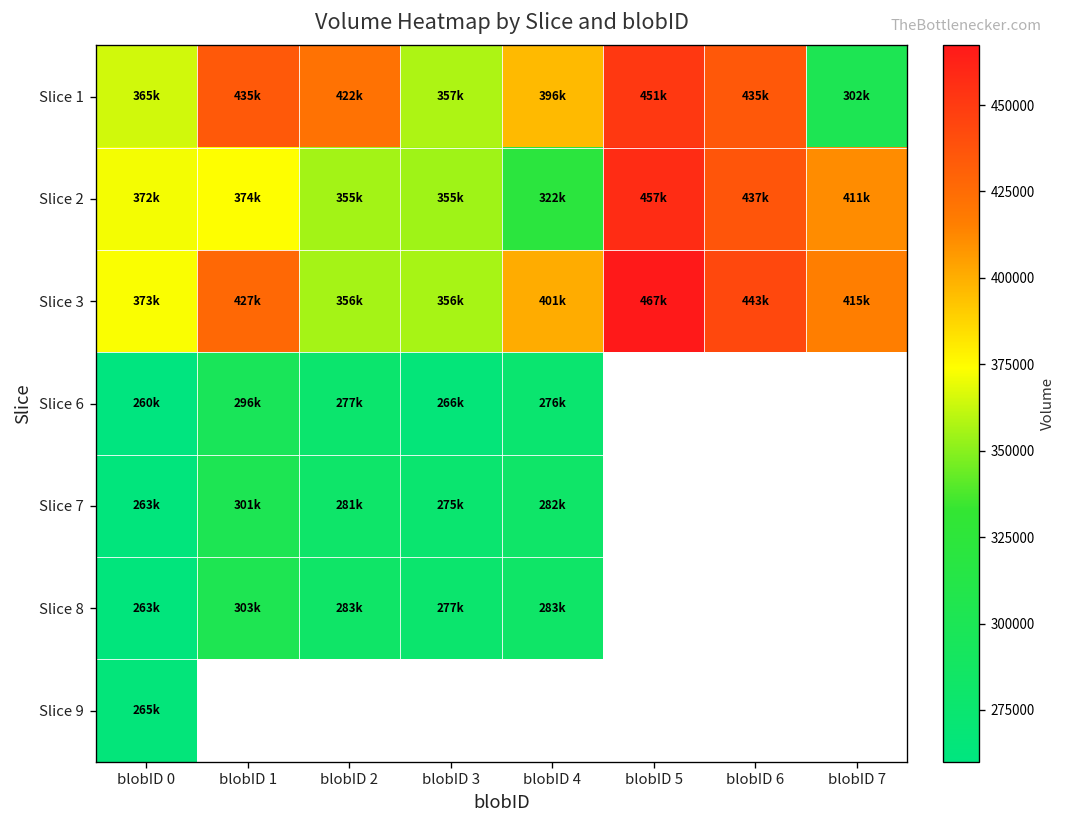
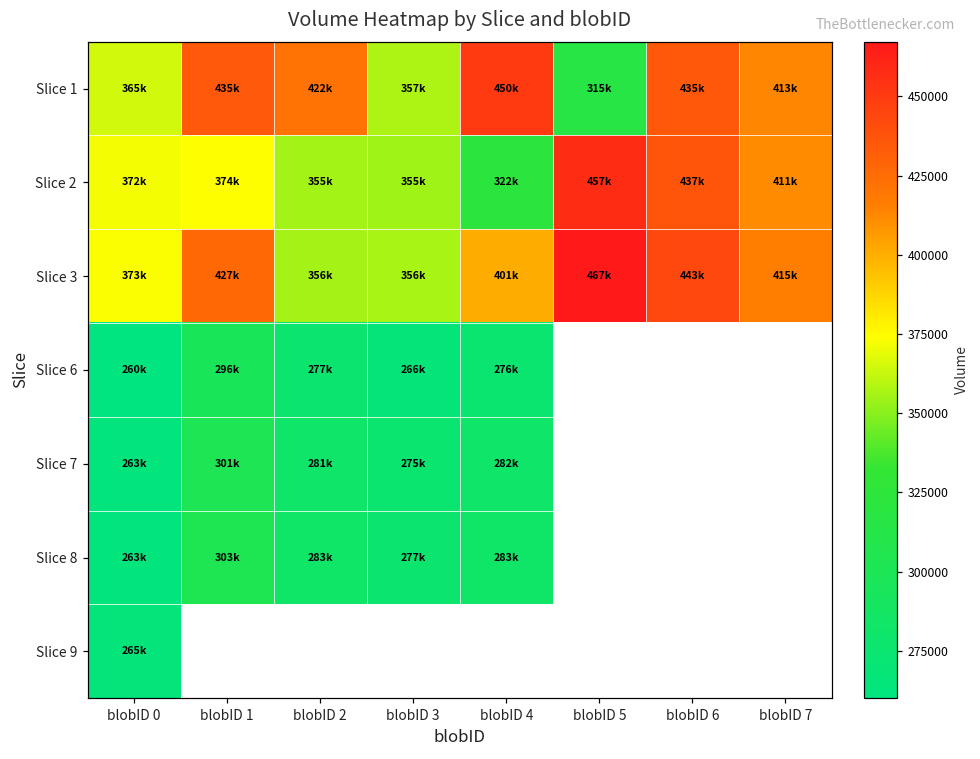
  {
    "Slice 1": {
      "blobID 0": "365k",
      "blobID 1": "435k",
      "blobID 2": "422k",
      "blobID 3": "357k",
-     "blobID 4": "396k",
-     "blobID 5": "451k",
+     "blobID 4": "450k",
+     "blobID 5": "315k",
      "blobID 6": "435k",
-     "blobID 7": "302k"
+     "blobID 7": "413k"
    },
    "Slice 2": {
      "blobID 0": "372k",
      "blobID 1": "374k",
      "blobID 2": "355k",
      "blobID 3": "355k",
      "blobID 4": "322k",
      "blobID 5": "457k",
      "blobID 6": "437k",
      "blobID 7": "411k"
    },
    "Slice 3": {
      "blobID 0": "373k",
      "blobID 1": "427k",
      "blobID 2": "356k",
      "blobID 3": "356k",
      "blobID 4": "401k",
      "blobID 5": "467k",
      "blobID 6": "443k",
      "blobID 7": "415k"
    },
    "Slice 6": {
      "blobID 0": "260k",
      "blobID 1": "296k",
      "blobID 2": "277k",
      "blobID 3": "266k",
      "blobID 4": "276k"
    },
    "Slice 7": {
      "blobID 0": "263k",
      "blobID 1": "301k",
      "blobID 2": "281k",
      "blobID 3": "275k",
      "blobID 4": "282k"
    },
    "Slice 8": {
      "blobID 0": "263k",
      "blobID 1": "303k",
      "blobID 2": "283k",
      "blobID 3": "277k",
      "blobID 4": "283k"
    },
    "Slice 9": {
      "blobID 0": "265k"
    }
  }
